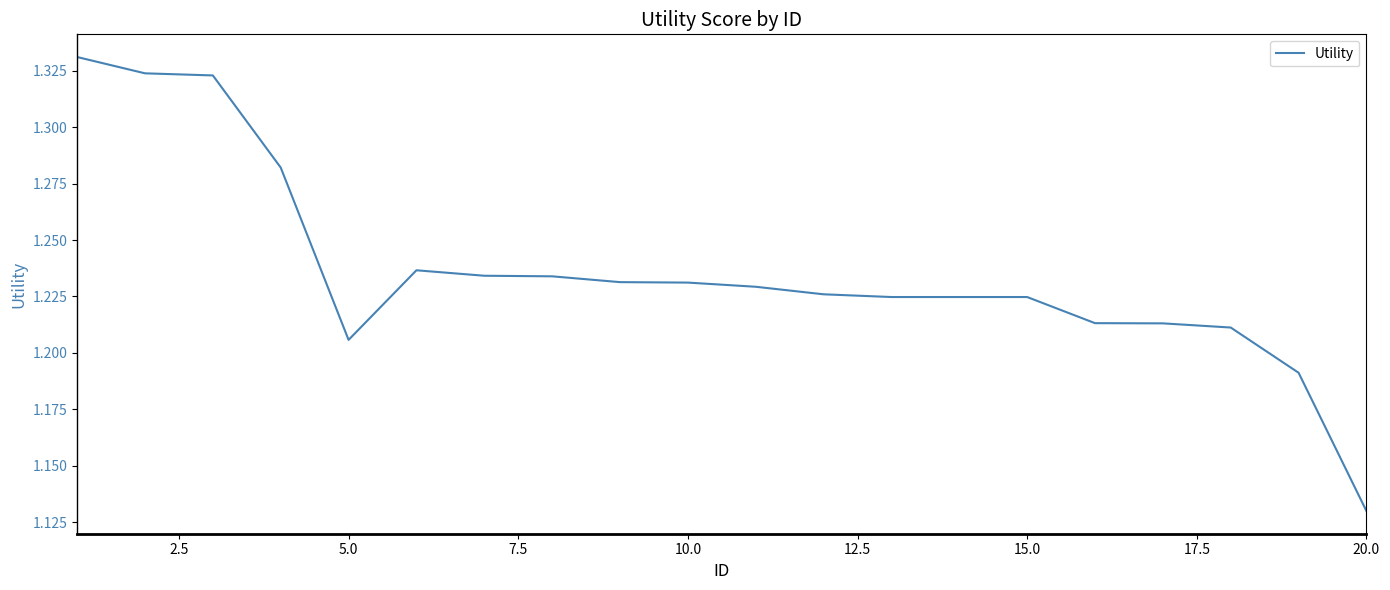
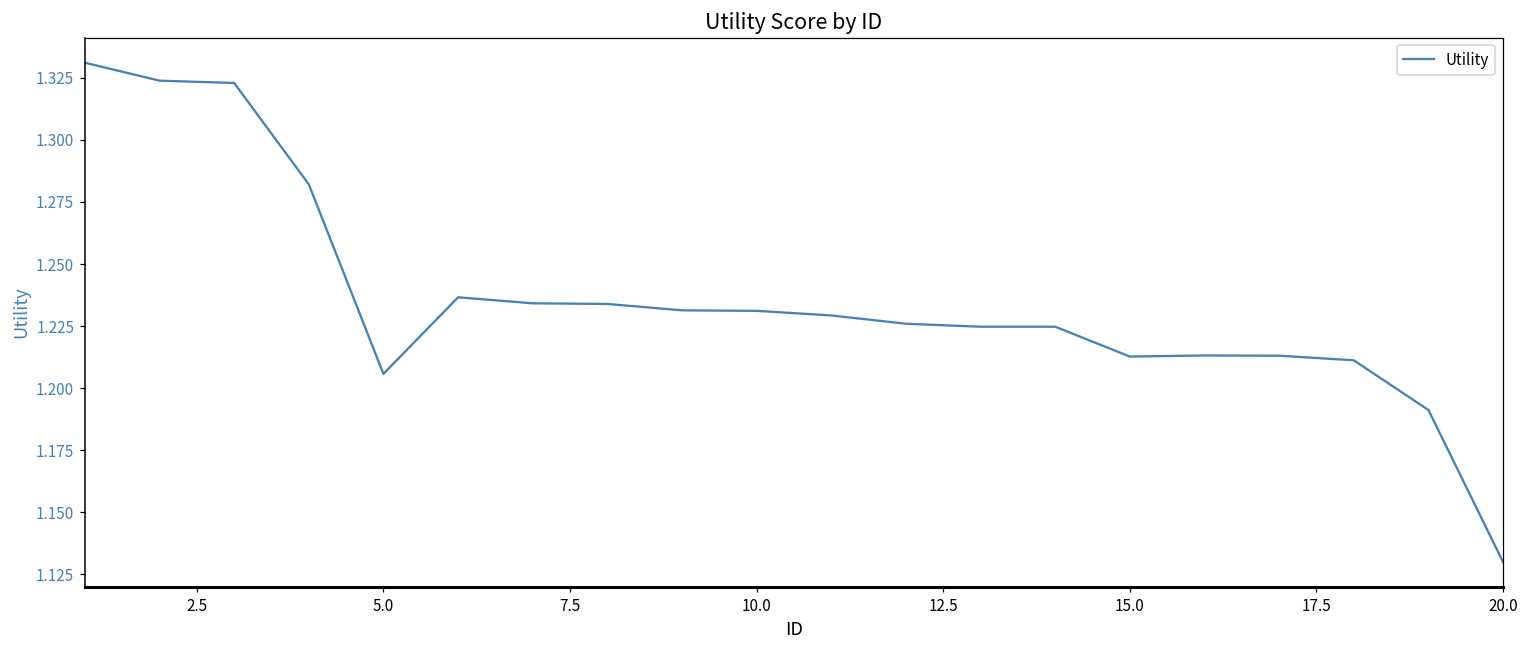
  {
    "5.0": 1.206,
    "10.0": 1.231,
-   "15.0": 1.225,
+   "15.0": 1.213,
    "20.0": 1.130
  }
